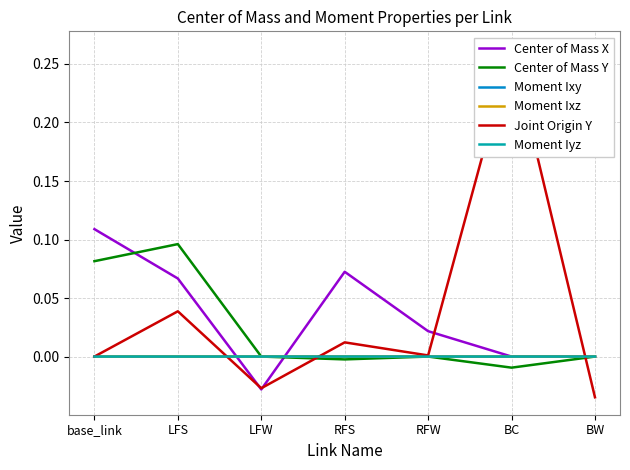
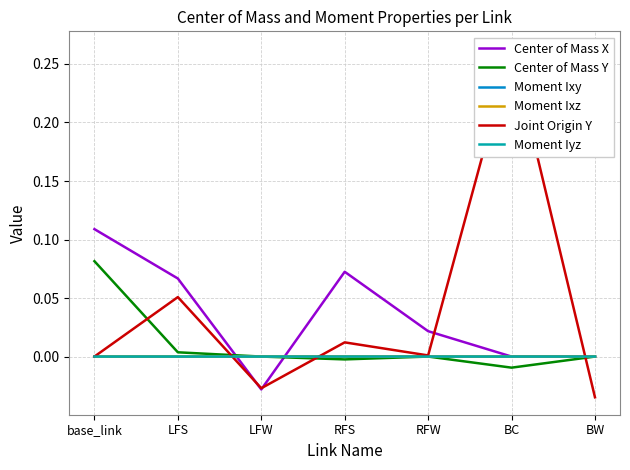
  {
    "Center of Mass X": {
      "base_link": 0.109,
      "LFS": 0.067,
      "RFS": 0.072,
      "RFW": 0.022
    },
    "Center of Mass Y": {
      "base_link": 0.081,
-     "LFS": 0.096,
+     "LFS": 0.004,
      "RFS": -0.002,
      "BC": -0.009
    },
    "Moment Iyz": {
      "LFS": 0.000,
      "RFS": 0.000
    },
    "Joint Origin Y": {
-     "LFS": 0.039,
+     "LFS": 0.051,
      "RFS": 0.012,
      "BW": -0.035
    }
  }
